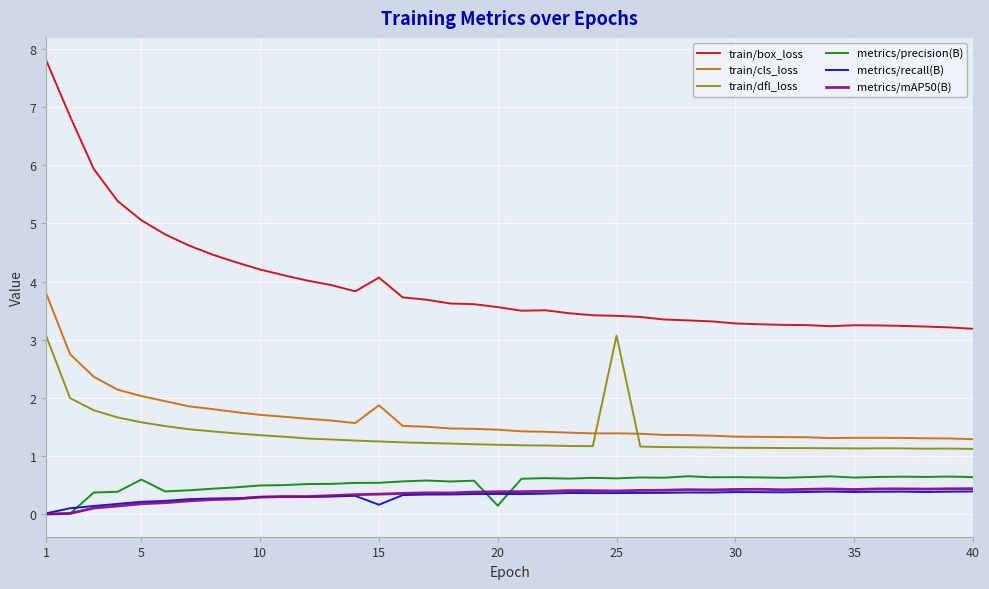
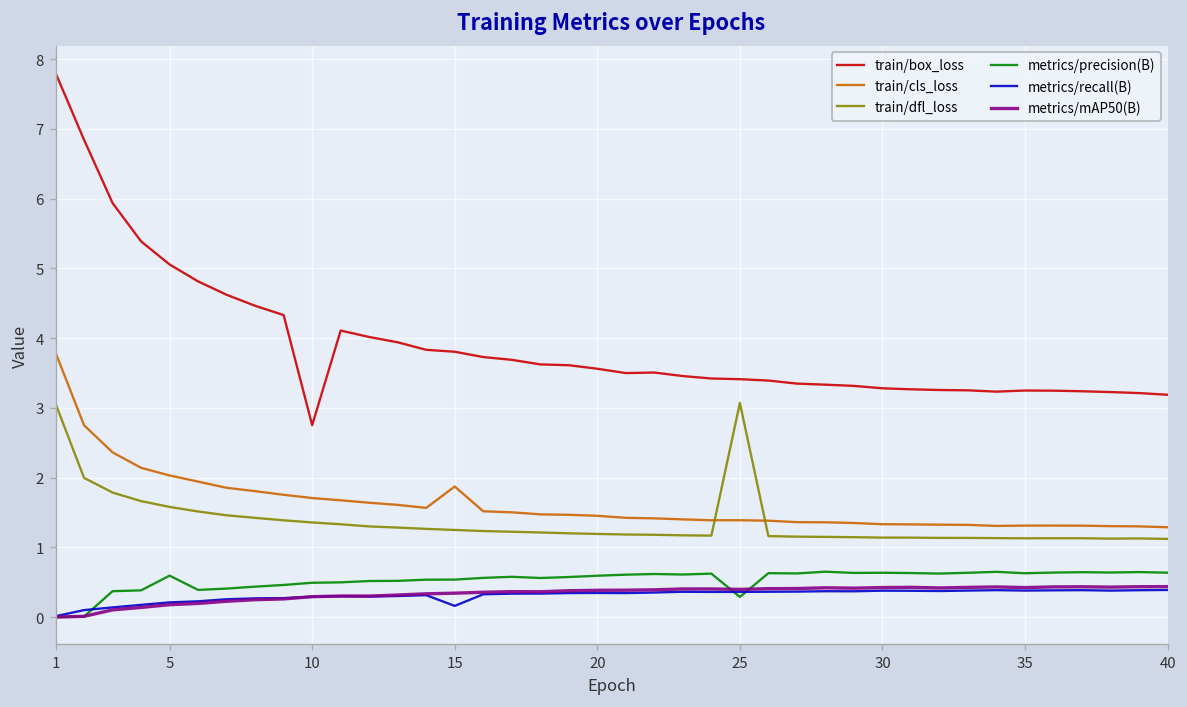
  {
    "train/box_loss": {
      "1": 7.8,
      "5": 5.1,
-     "10": 4.2,
-     "15": 4.1,
+     "10": 2.8,
+     "15": 3.8,
      "20": 3.6,
      "25": 3.4,
      "30": 3.3,
      "35": 3.2,
      "40": 3.2
    },
    "train/cls_loss": {
      "1": 3.8,
      "5": 2.0,
      "10": 1.7,
      "15": 1.9,
      "20": 1.5,
      "25": 1.4,
      "30": 1.3,
      "35": 1.3,
      "40": 1.3
    },
    "train/dfl_loss": {
      "1": 3.1,
      "5": 1.6,
      "10": 1.4,
      "15": 1.2,
      "20": 1.2,
      "25": 3.1,
      "30": 1.1,
      "35": 1.1,
      "40": 1.1
    },
    "metrics/precision(B)": {
      "5": 0.6,
      "10": 0.5,
      "15": 0.5,
-     "20": 0.1,
-     "25": 0.6,
+     "20": 0.6,
+     "25": 0.3,
      "30": 0.6,
      "35": 0.6,
      "40": 0.6
    },
    "metrics/recall(B)": {
      "15": 0.2,
      "30": 0.4,
      "40": 0.4
    },
    "metrics/mAP50(B)": {
      "15": 0.3,
      "30": 0.4,
      "40": 0.4
    }
  }
